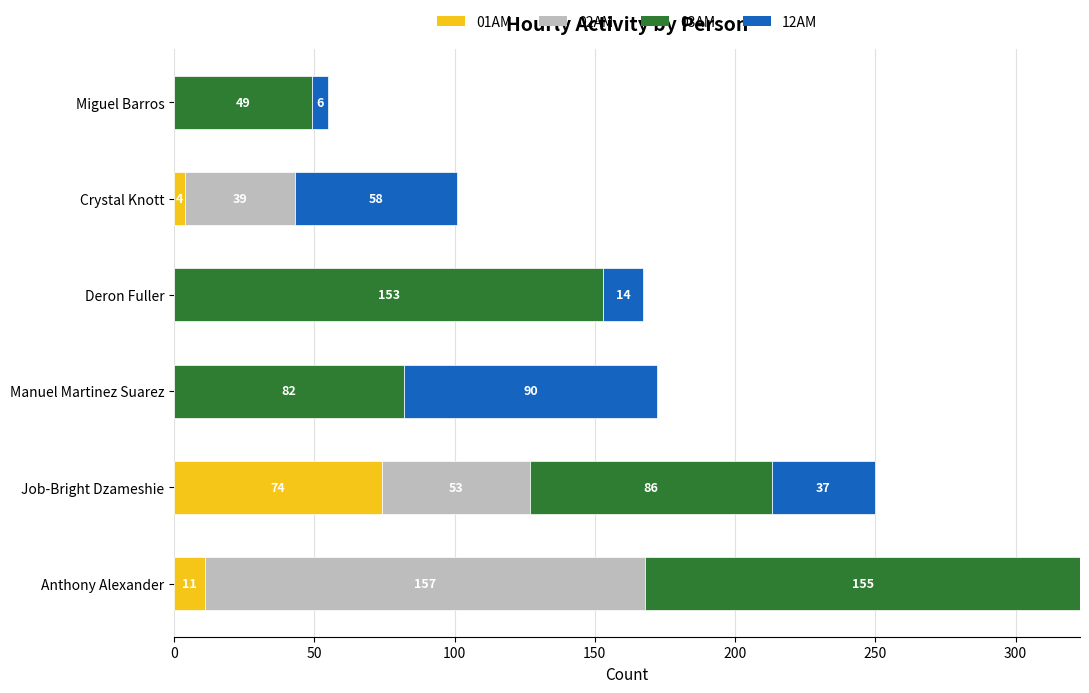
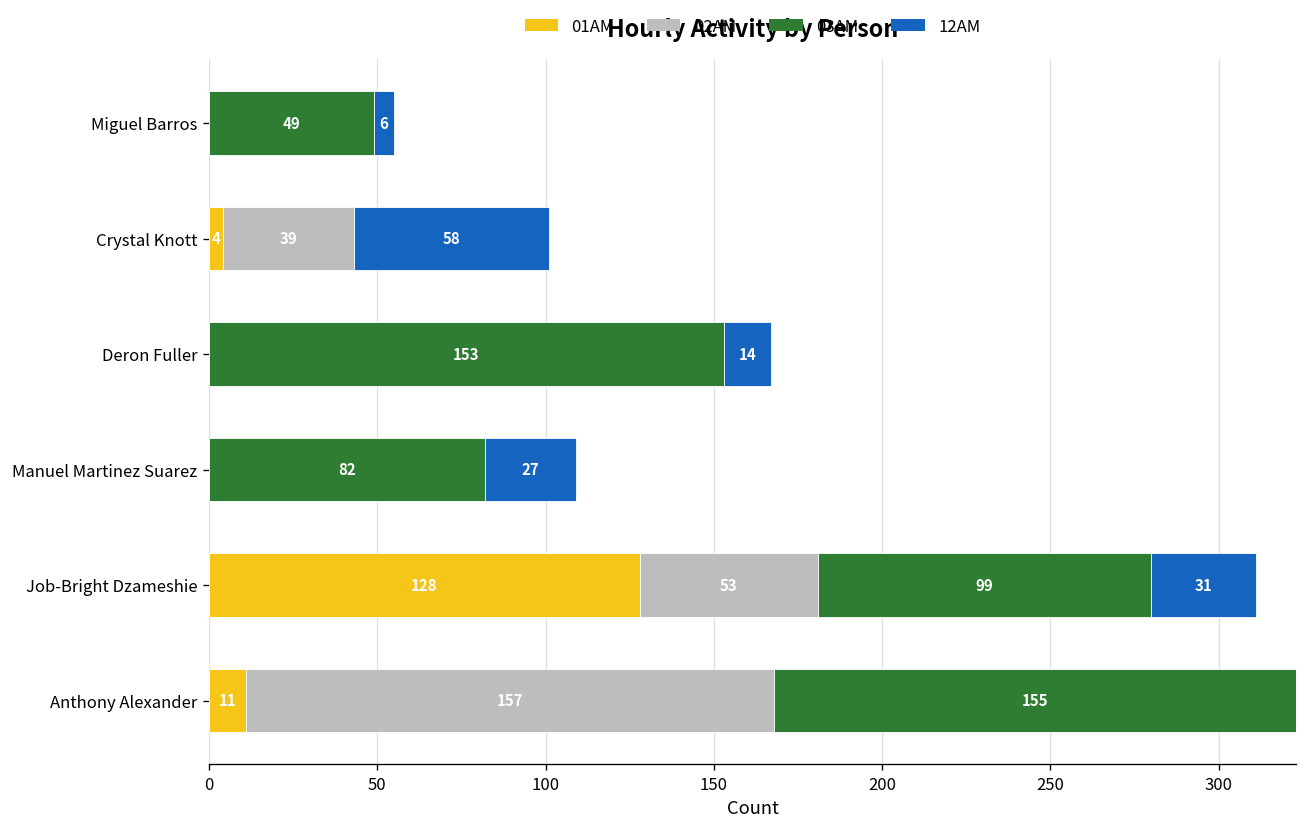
  {
    "01AM": {
      "Crystal Knott": 4,
-     "Job-Bright Dzameshie": 74,
+     "Job-Bright Dzameshie": 128,
      "Anthony Alexander": 11
    },
    "02AM": {
      "Crystal Knott": 39,
      "Job-Bright Dzameshie": 53,
      "Anthony Alexander": 157
    },
    "03AM": {
      "Miguel Barros": 49,
      "Deron Fuller": 153,
      "Manuel Martinez Suarez": 82,
-     "Job-Bright Dzameshie": 86,
+     "Job-Bright Dzameshie": 99,
      "Anthony Alexander": 155
    },
    "12AM": {
      "Miguel Barros": 6,
      "Crystal Knott": 58,
      "Deron Fuller": 14,
-     "Manuel Martinez Suarez": 90,
-     "Job-Bright Dzameshie": 37
+     "Manuel Martinez Suarez": 27,
+     "Job-Bright Dzameshie": 31
    }
  }
